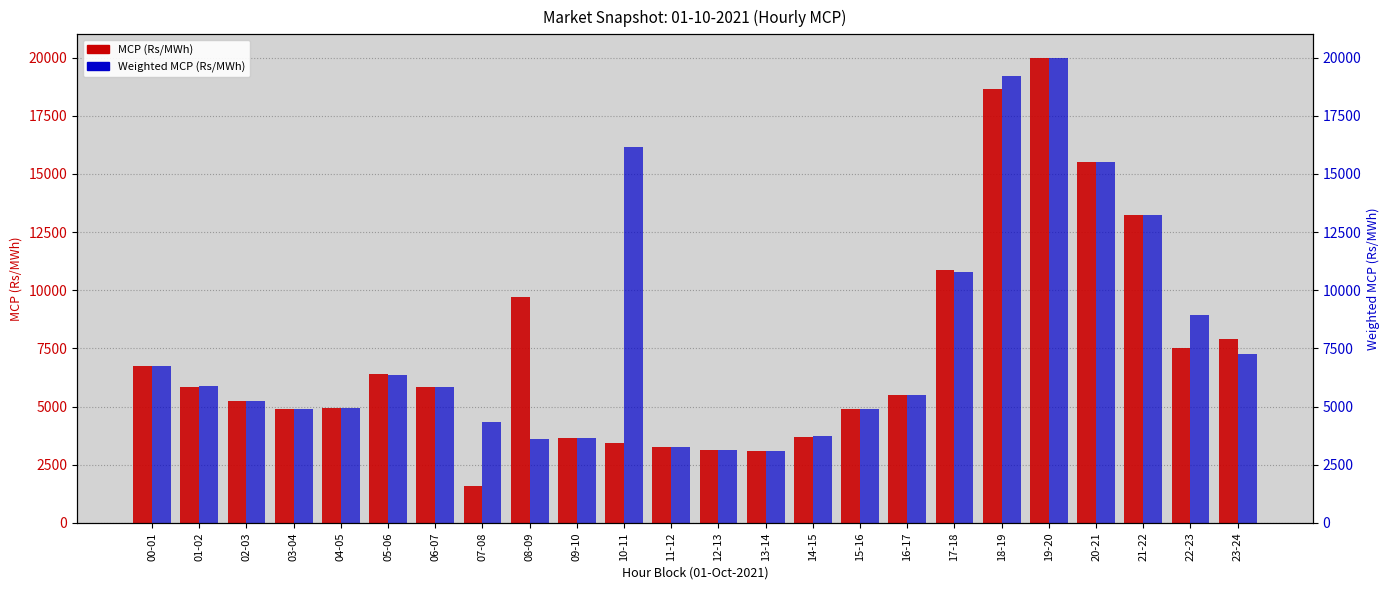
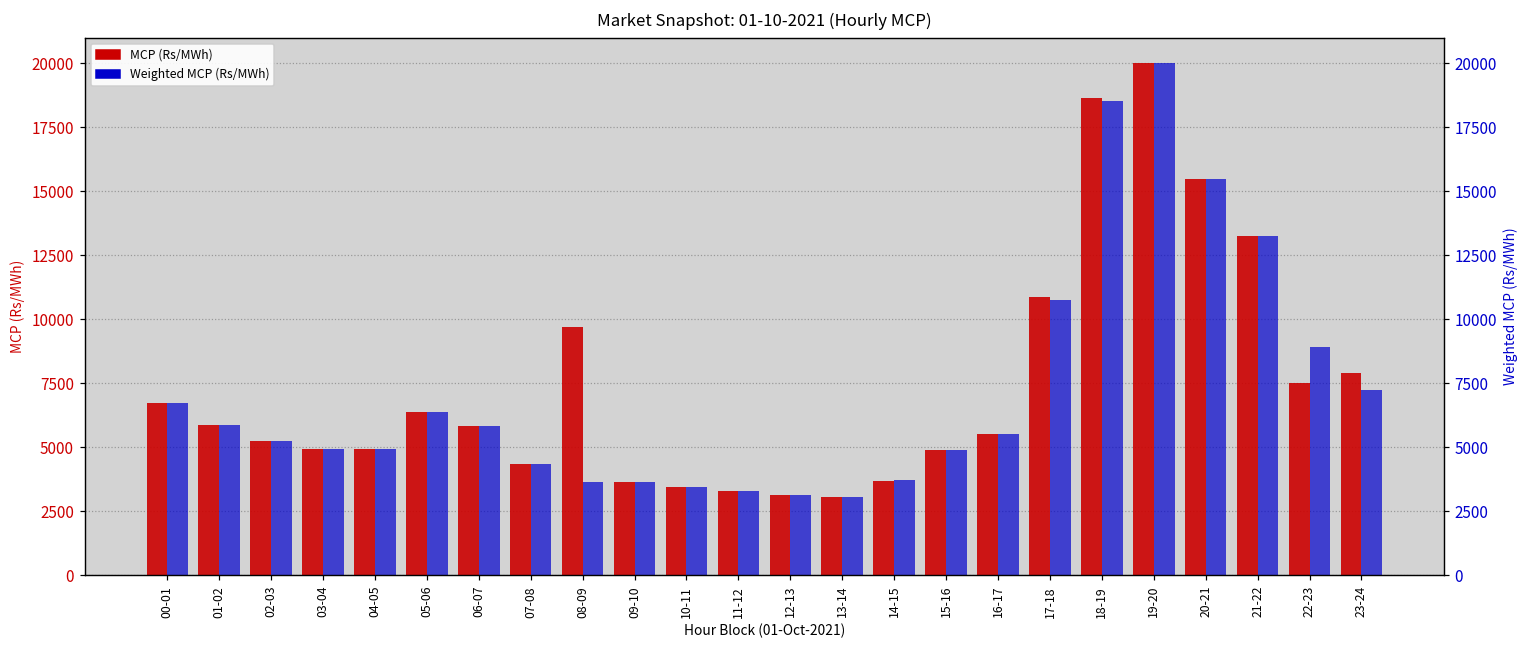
  {
    "MCP (Rs/MWh)": {
      "00-01": 6700,
      "01-02": 5900,
      "02-03": 5200,
      "03-04": 4900,
      "04-05": 4900,
      "05-06": 6400,
      "06-07": 5800,
-     "07-08": 1600,
+     "07-08": 4400,
      "08-09": 9700,
      "09-10": 3600,
      "10-11": 3400,
      "11-12": 3300,
      "12-13": 3100,
      "13-14": 3100,
      "14-15": 3700,
      "15-16": 4900,
      "16-17": 5500,
      "17-18": 10900,
      "18-19": 18600,
      "19-20": 20000,
      "20-21": 15500,
      "21-22": 13300,
      "22-23": 7500,
      "23-24": 7900
    },
    "Weighted MCP (Rs/MWh)": {
      "00-01": 6700,
      "01-02": 5900,
      "02-03": 5300,
      "03-04": 4900,
      "04-05": 4900,
      "05-06": 6400,
      "06-07": 5800,
      "07-08": 4400,
      "08-09": 3600,
      "09-10": 3600,
-     "10-11": 16200,
+     "10-11": 3400,
      "11-12": 3300,
      "12-13": 3100,
      "13-14": 3100,
      "14-15": 3700,
      "15-16": 4900,
      "16-17": 5500,
      "17-18": 10800,
-     "18-19": 19200,
+     "18-19": 18500,
      "19-20": 20000,
      "20-21": 15500,
      "21-22": 13200,
      "22-23": 8900,
      "23-24": 7300
    }
  }
